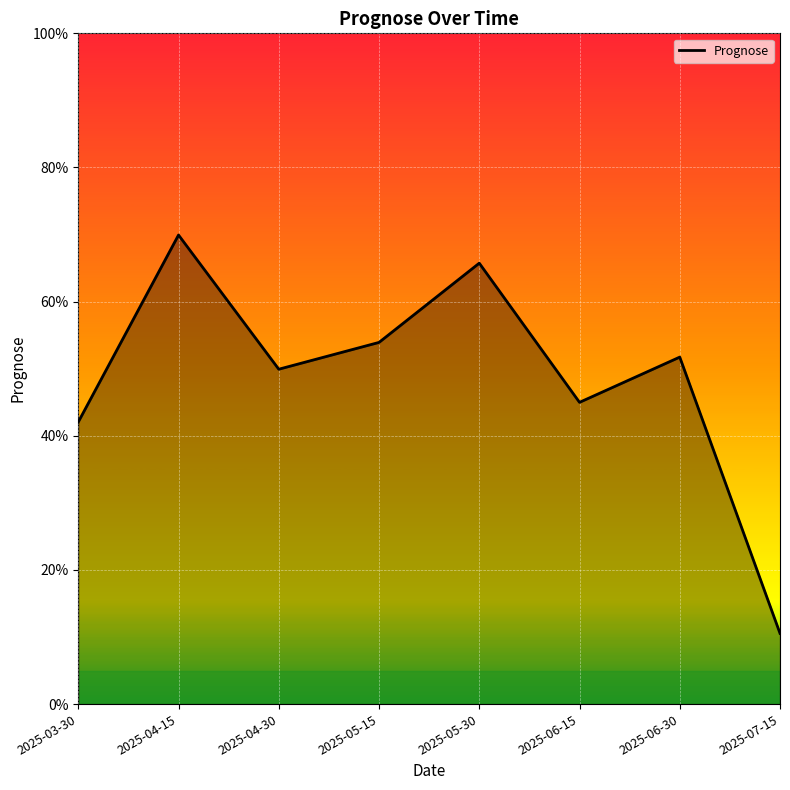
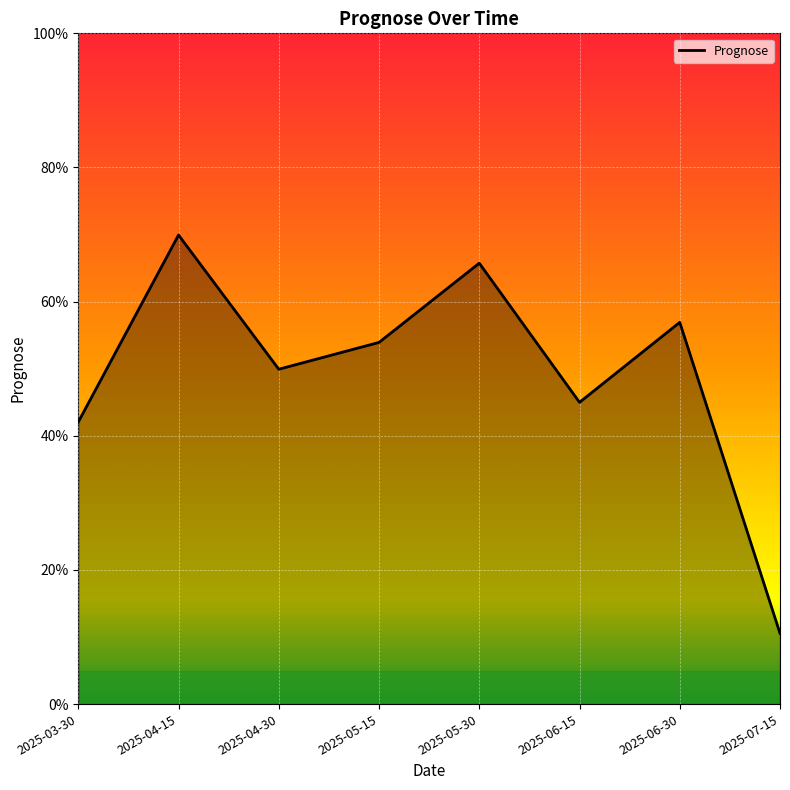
  {
    "2025-03-30": "42%",
    "2025-04-15": "70%",
    "2025-04-30": "50%",
    "2025-05-15": "54%",
    "2025-05-30": "66%",
    "2025-06-15": "45%",
-   "2025-06-30": "52%",
+   "2025-06-30": "57%",
    "2025-07-15": "11%"
  }
